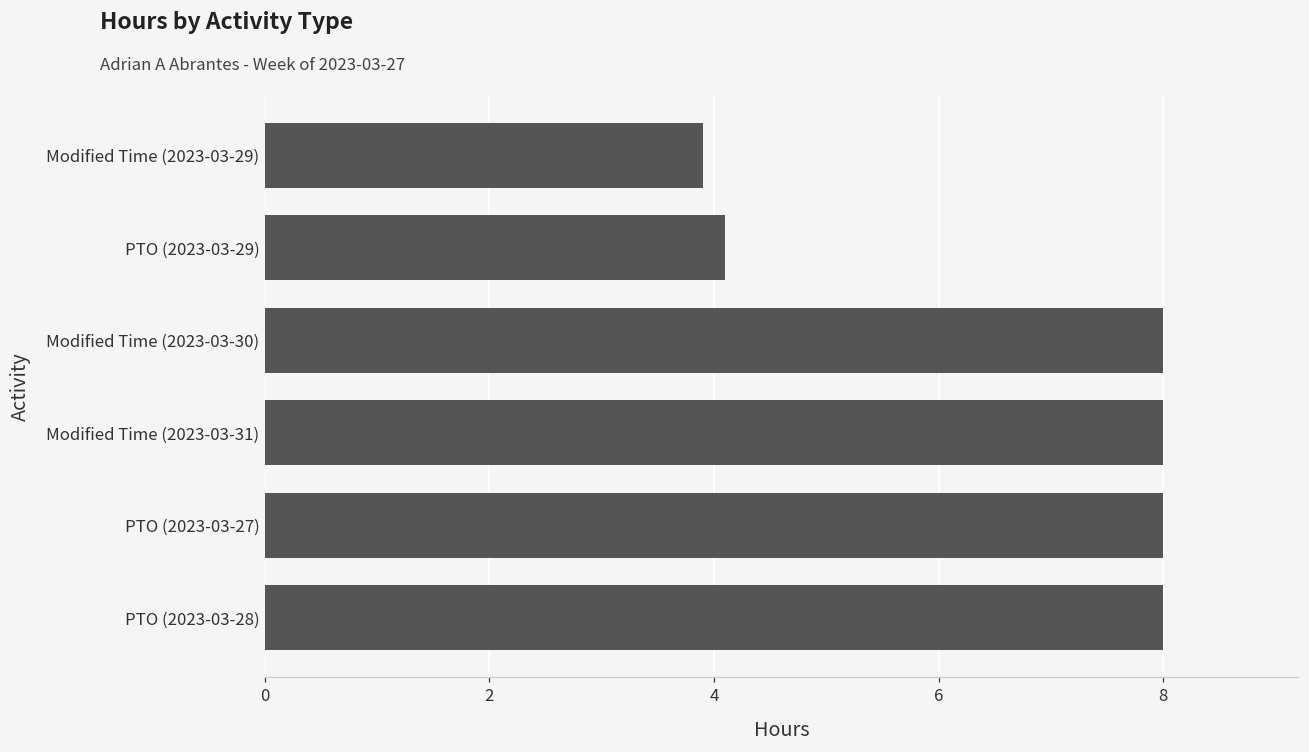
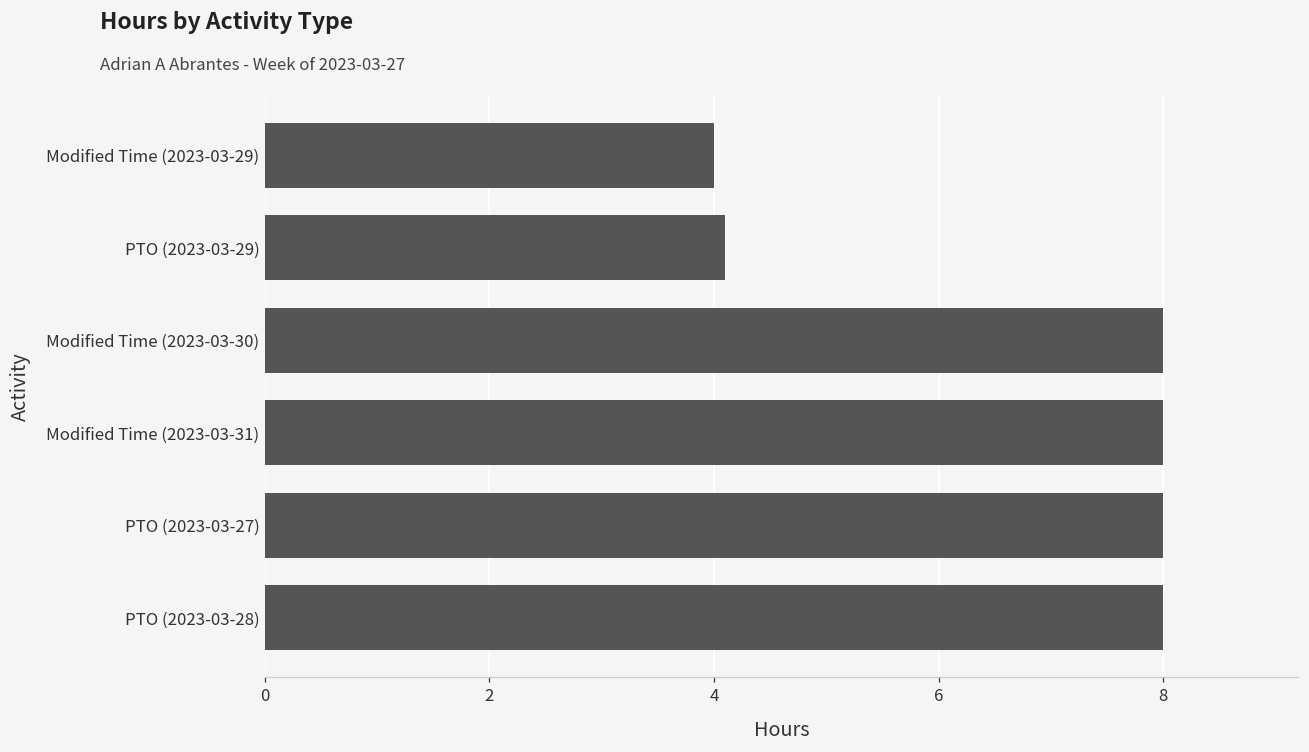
  {
-   "Modified Time (2023-03-29)": 3.9,
+   "Modified Time (2023-03-29)": 4.0,
    "PTO (2023-03-29)": 4.1,
    "Modified Time (2023-03-30)": 8.0,
    "Modified Time (2023-03-31)": 8.0,
    "PTO (2023-03-27)": 8.0,
    "PTO (2023-03-28)": 8.0
  }
